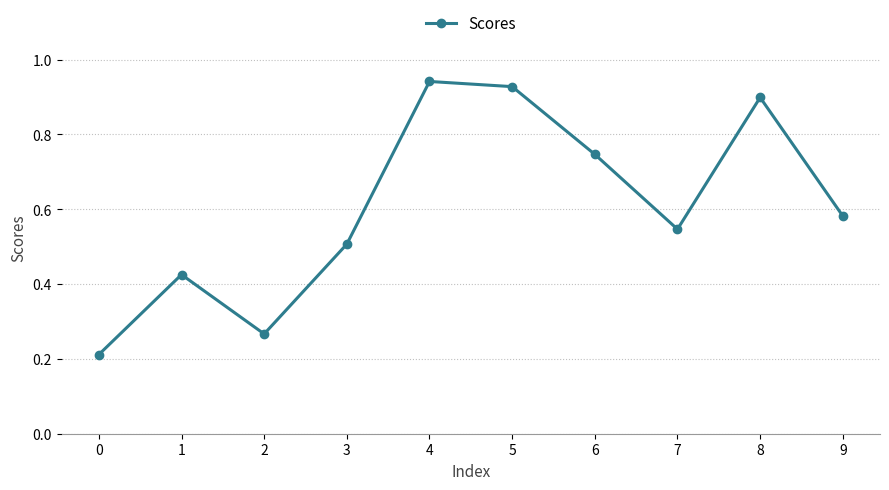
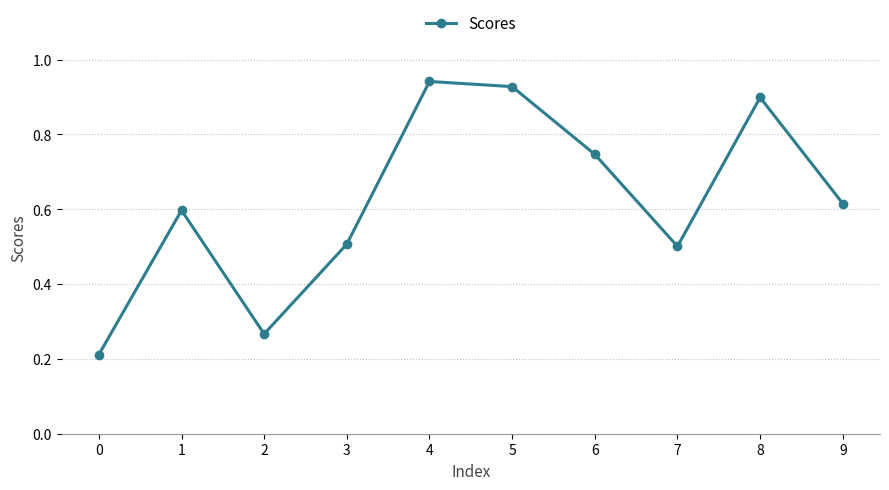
  {
    "0": 0.21,
-   "1": 0.43,
+   "1": 0.60,
    "2": 0.27,
    "3": 0.51,
    "4": 0.94,
    "5": 0.93,
    "6": 0.75,
-   "7": 0.55,
+   "7": 0.50,
    "8": 0.90,
-   "9": 0.58
+   "9": 0.62
  }
